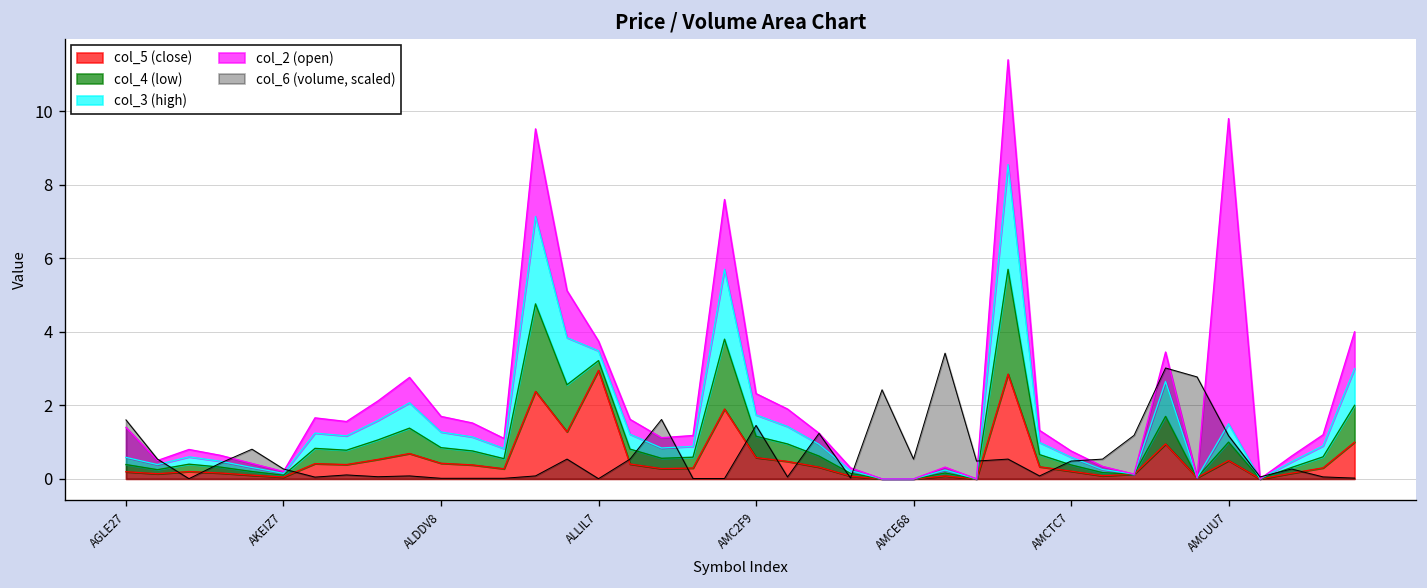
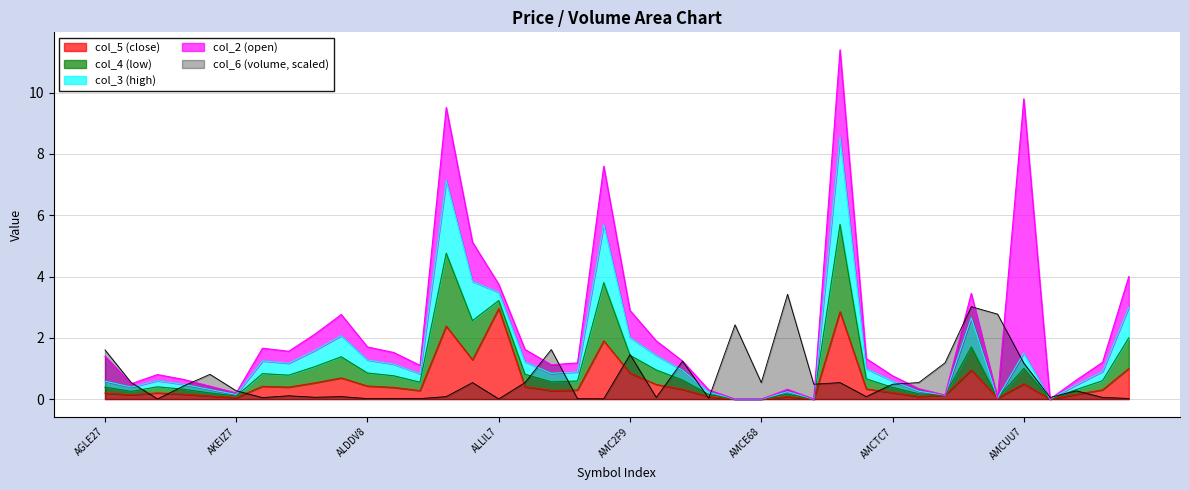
  {
    "col_5 (close)": {
      "AGLE27": 0.2,
      "ALDDV8": 0.4,
      "ALLIL7": 3.0,
-     "AMC2F9": 0.6,
+     "AMC2F9": 0.9,
      "AMCTC7": 0.2,
      "AMCUU7": 0.5
    },
    "col_4 (low)": {
      "AGLE27": 0.2,
      "ALDDV8": 0.4,
      "ALLIL7": 0.3,
      "AMCTC7": 0.2,
      "AMCUU7": 0.5
    },
    "col_3 (high)": {
      "AGLE27": 0.2,
      "ALDDV8": 0.4,
      "ALLIL7": 0.3,
      "AMC2F9": 0.6,
      "AMCTC7": 0.2,
      "AMCUU7": 0.5
    },
    "col_2 (open)": {
      "AGLE27": 0.8,
      "ALDDV8": 0.4,
      "ALLIL7": 0.3,
-     "AMC2F9": 0.6,
+     "AMC2F9": 0.9,
      "AMCTC7": 0.2,
      "AMCUU7": 8.3
    },
    "col_6 (volume, scaled)": {
      "AGLE27": 1.6,
      "ALDDV8": 0.0,
      "ALLIL7": 0.0,
      "AMCE68": 0.5,
      "AMCTC7": 0.5,
      "AMCUU7": 1.2
    }
  }
